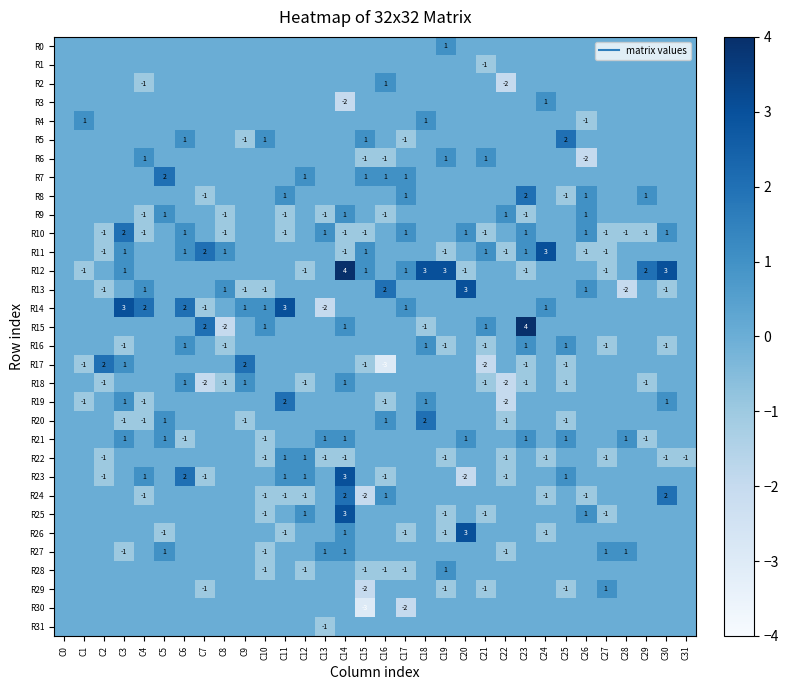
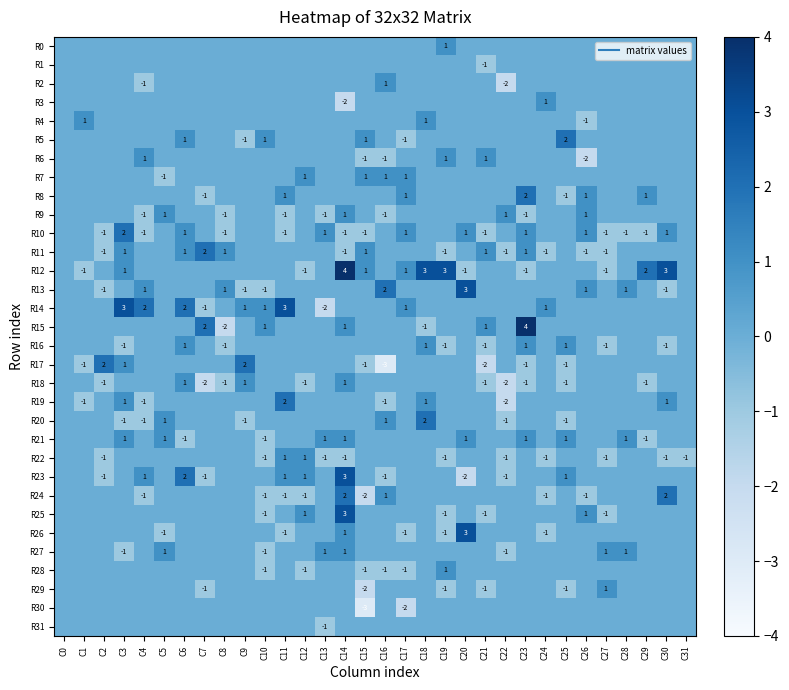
  {
    "R7": {
-     "C5": 2,
+     "C5": -1,
      "C12": 1,
      "C15": 1,
      "C16": 1,
      "C17": 1
    },
    "R11": {
      "C2": -1,
      "C3": 1,
      "C6": 1,
      "C7": 2,
      "C8": 1,
      "C14": -1,
      "C15": 1,
      "C19": -1,
      "C21": 1,
      "C22": -1,
      "C23": 1,
-     "C24": 3,
+     "C24": -1,
      "C26": -1,
      "C27": -1
    },
    "R13": {
      "C2": -1,
      "C4": 1,
      "C8": 1,
      "C9": -1,
      "C10": -1,
      "C16": 2,
      "C20": 3,
      "C26": 1,
-     "C28": -2,
+     "C28": 1,
      "C30": -1
    }
  }
